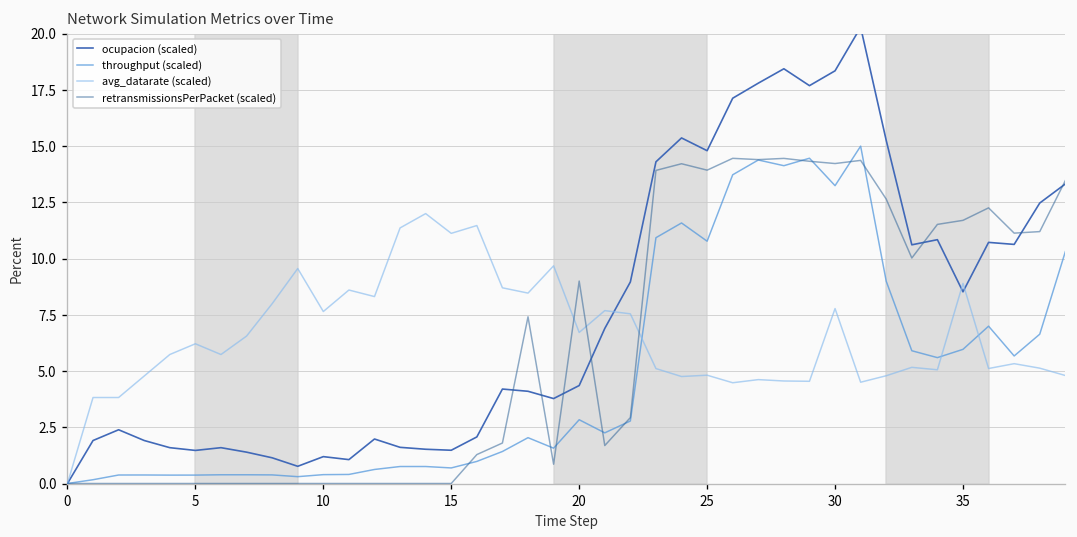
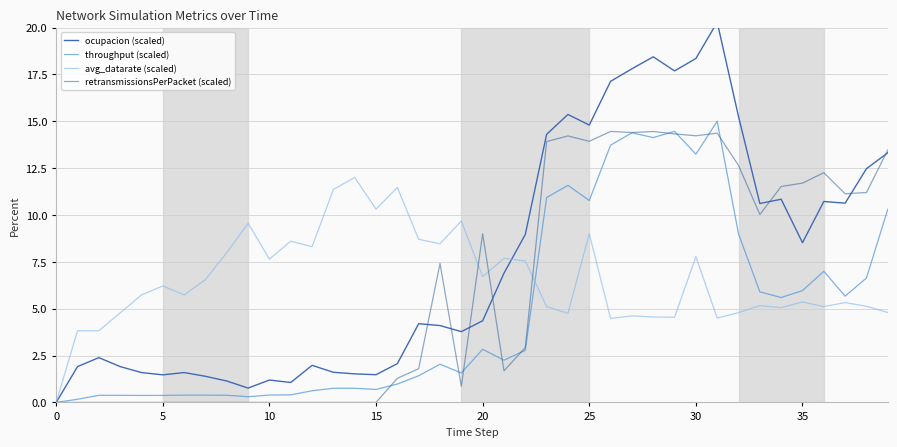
  {
    "avg_datarate (scaled)": {
      "5": 6.2,
      "10": 7.6,
-     "15": 11.1,
+     "15": 10.3,
      "20": 6.7,
-     "25": 4.8,
+     "25": 9.0,
      "30": 7.8,
-     "35": 8.9
+     "35": 5.4
    }
  }
